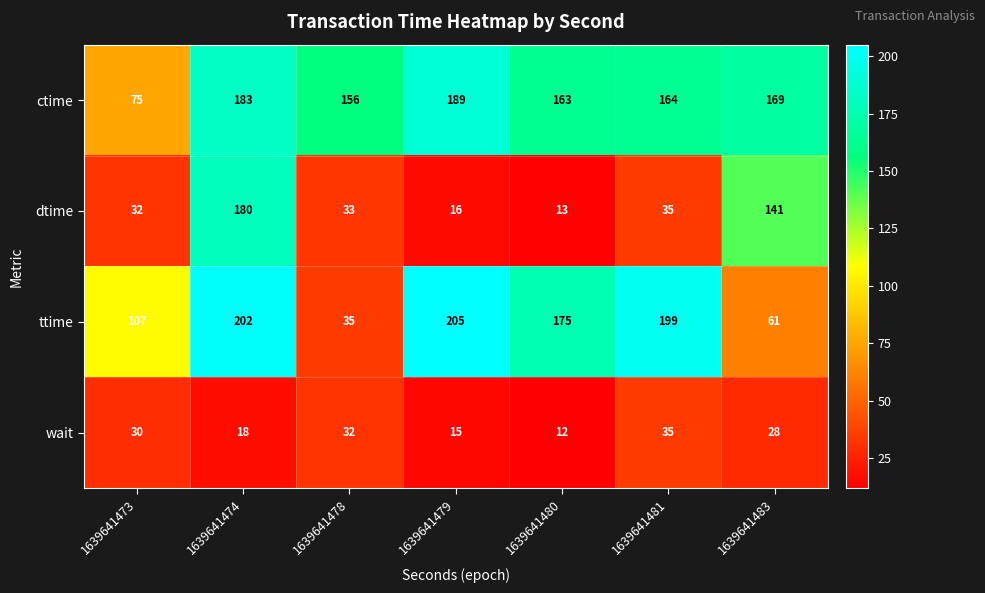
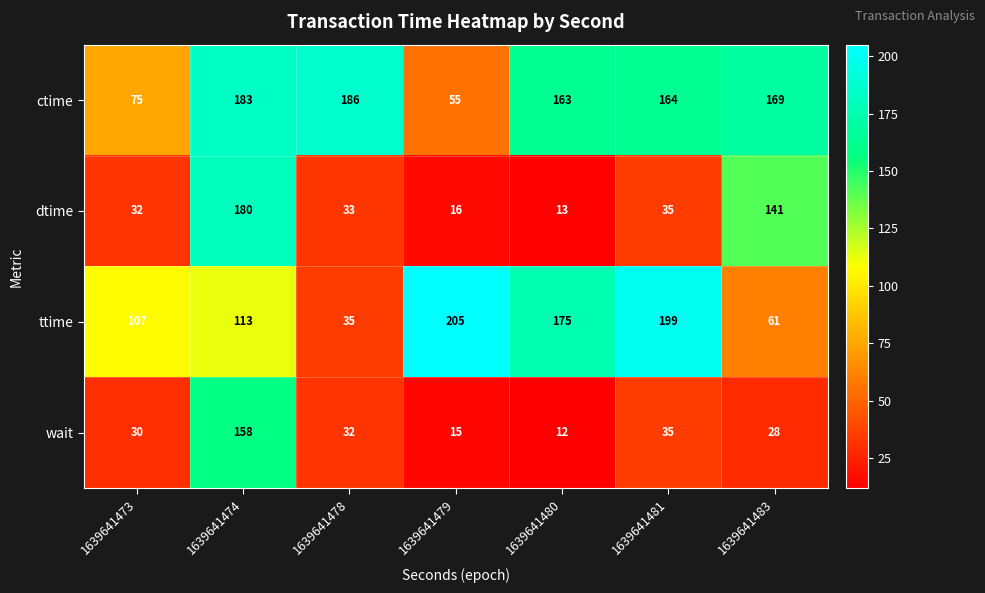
  {
    "ctime": {
      "1639641473": 75,
      "1639641474": 183,
-     "1639641478": 156,
-     "1639641479": 189,
+     "1639641478": 186,
+     "1639641479": 55,
      "1639641480": 163,
      "1639641481": 164,
      "1639641483": 169
    },
    "dtime": {
      "1639641473": 32,
      "1639641474": 180,
      "1639641478": 33,
      "1639641479": 16,
      "1639641480": 13,
      "1639641481": 35,
      "1639641483": 141
    },
    "ttime": {
      "1639641473": 107,
-     "1639641474": 202,
+     "1639641474": 113,
      "1639641478": 35,
      "1639641479": 205,
      "1639641480": 175,
      "1639641481": 199,
      "1639641483": 61
    },
    "wait": {
      "1639641473": 30,
-     "1639641474": 18,
+     "1639641474": 158,
      "1639641478": 32,
      "1639641479": 15,
      "1639641480": 12,
      "1639641481": 35,
      "1639641483": 28
    }
  }
